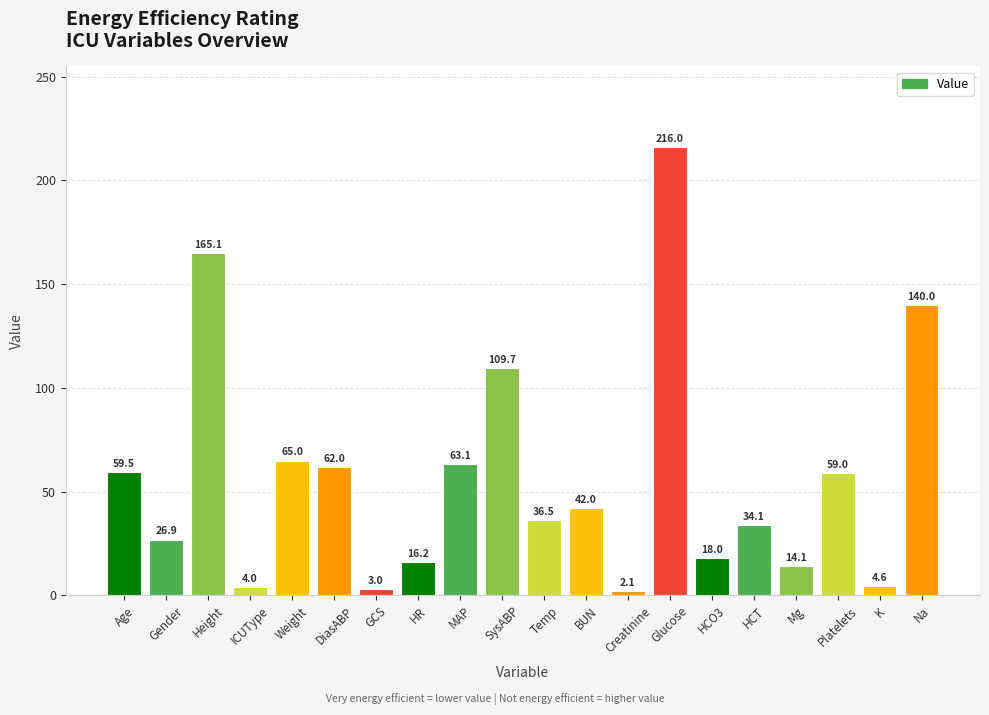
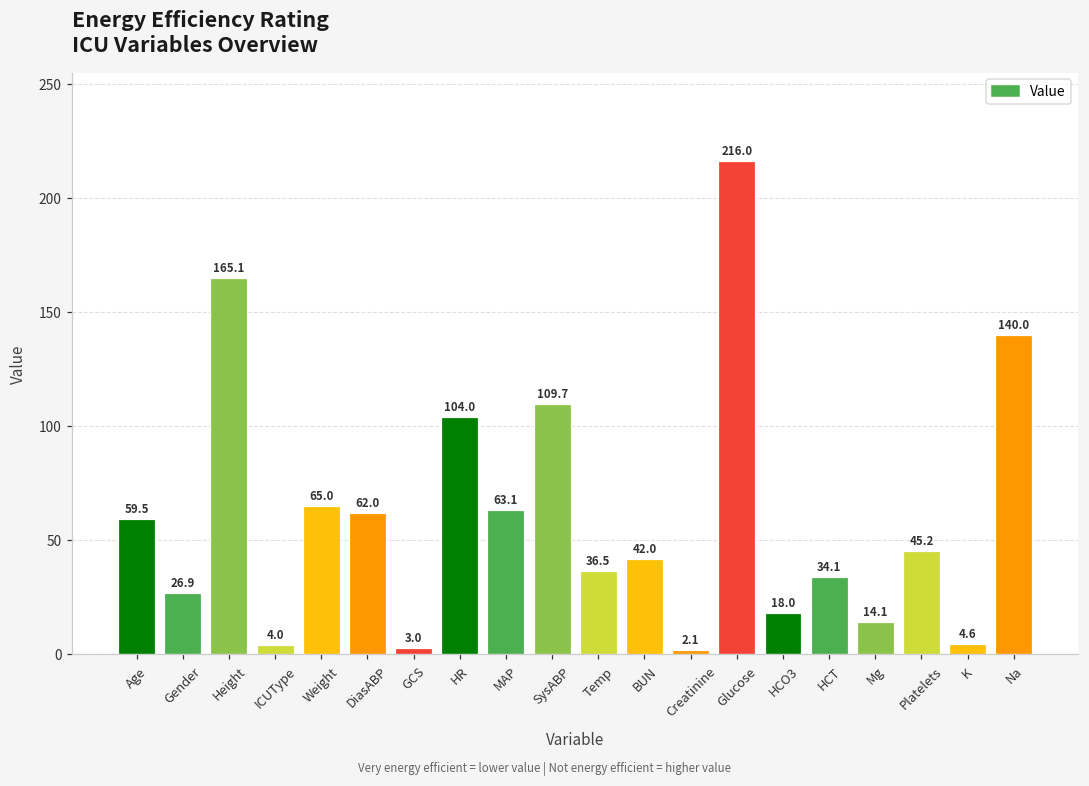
  {
    "Age": 59.5,
    "Gender": 26.9,
    "Height": 165.1,
    "ICUType": 4.0,
    "Weight": 65.0,
    "DiasABP": 62.0,
    "GCS": 3.0,
-   "HR": 16.2,
+   "HR": 104.0,
    "MAP": 63.1,
    "SysABP": 109.7,
    "Temp": 36.5,
    "BUN": 42.0,
    "Creatinine": 2.1,
    "Glucose": 216.0,
    "HCO3": 18.0,
    "HCT": 34.1,
    "Mg": 14.1,
-   "Platelets": 59.0,
+   "Platelets": 45.2,
    "K": 4.6,
    "Na": 140.0
  }
